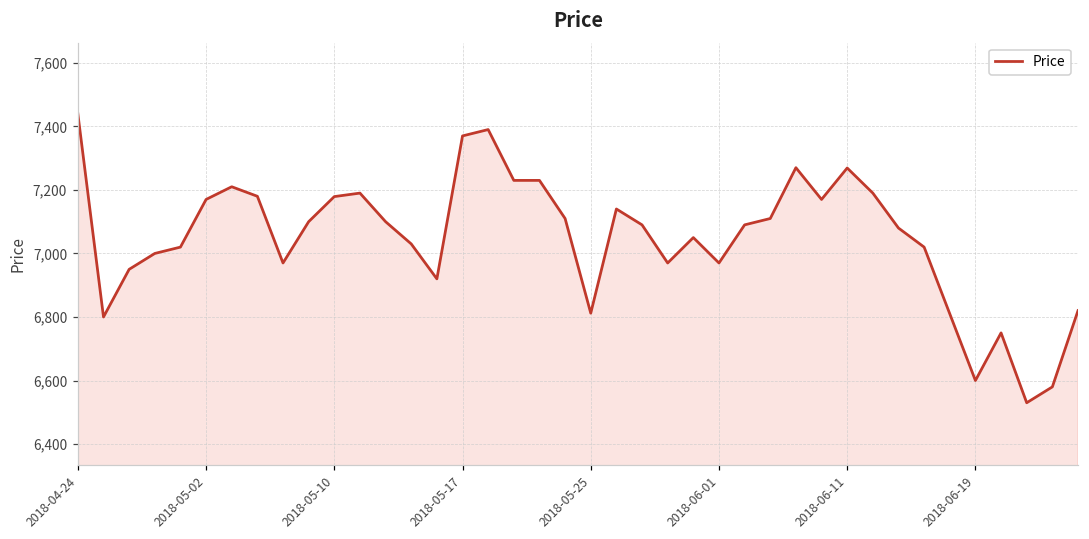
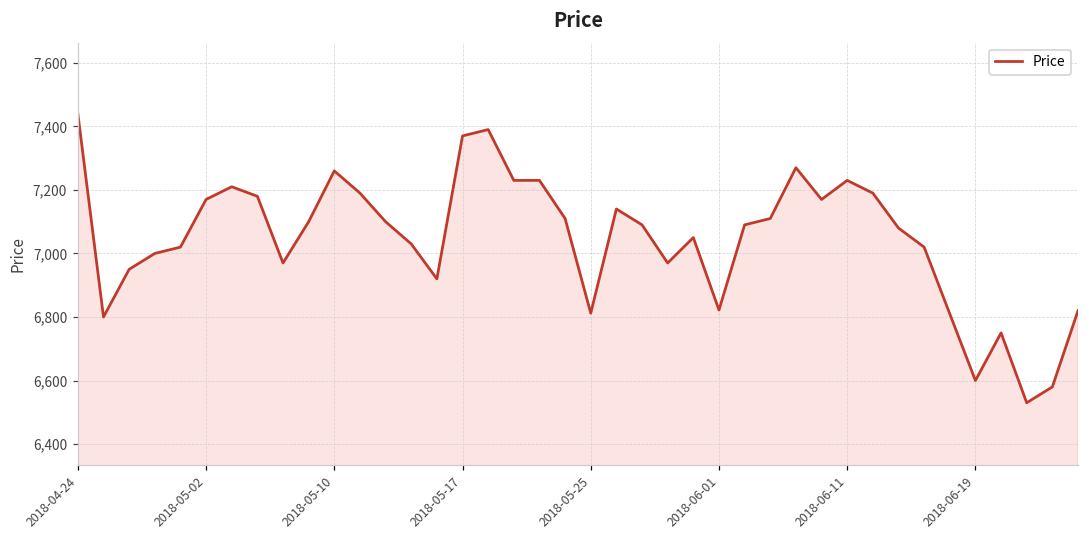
  {
    "2018-04-24": "7,440",
    "2018-05-02": "7,170",
-   "2018-05-10": "7,180",
+   "2018-05-10": "7,260",
    "2018-05-17": "7,370",
    "2018-05-25": "6,810",
-   "2018-06-01": "6,970",
-   "2018-06-11": "7,270",
+   "2018-06-01": "6,820",
+   "2018-06-11": "7,230",
    "2018-06-19": "6,600"
  }
